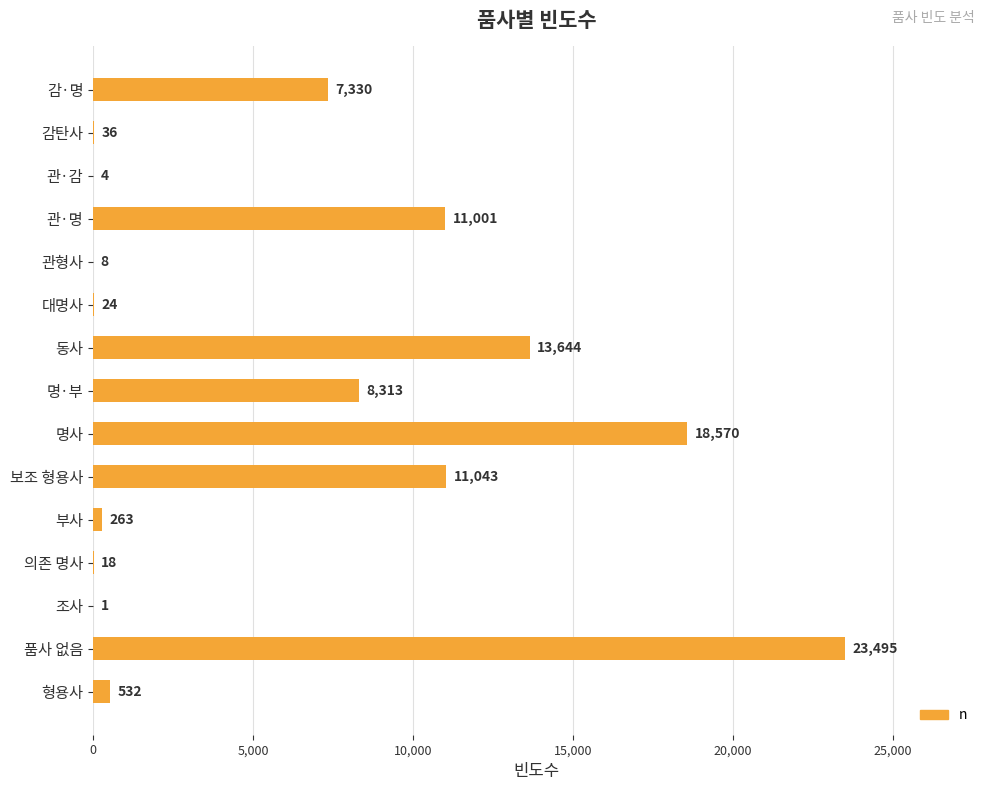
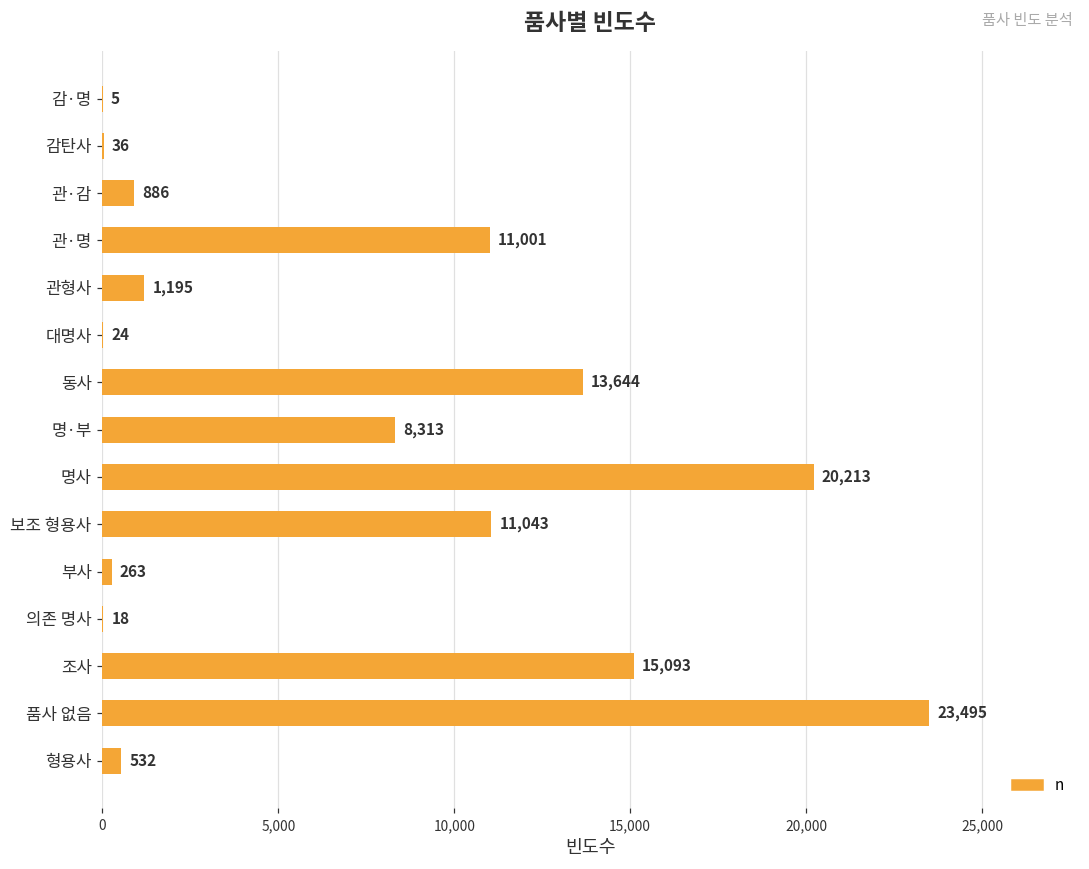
  {
-   "감·명": "7,330",
+   "감·명": "5",
    "감탄사": "36",
-   "관·감": "4",
+   "관·감": "886",
    "관·명": "11,001",
-   "관형사": "8",
+   "관형사": "1,195",
    "대명사": "24",
    "동사": "13,644",
    "명·부": "8,313",
-   "명사": "18,570",
+   "명사": "20,213",
    "보조 형용사": "11,043",
    "부사": "263",
    "의존 명사": "18",
-   "조사": "1",
+   "조사": "15,093",
    "품사 없음": "23,495",
    "형용사": "532"
  }
